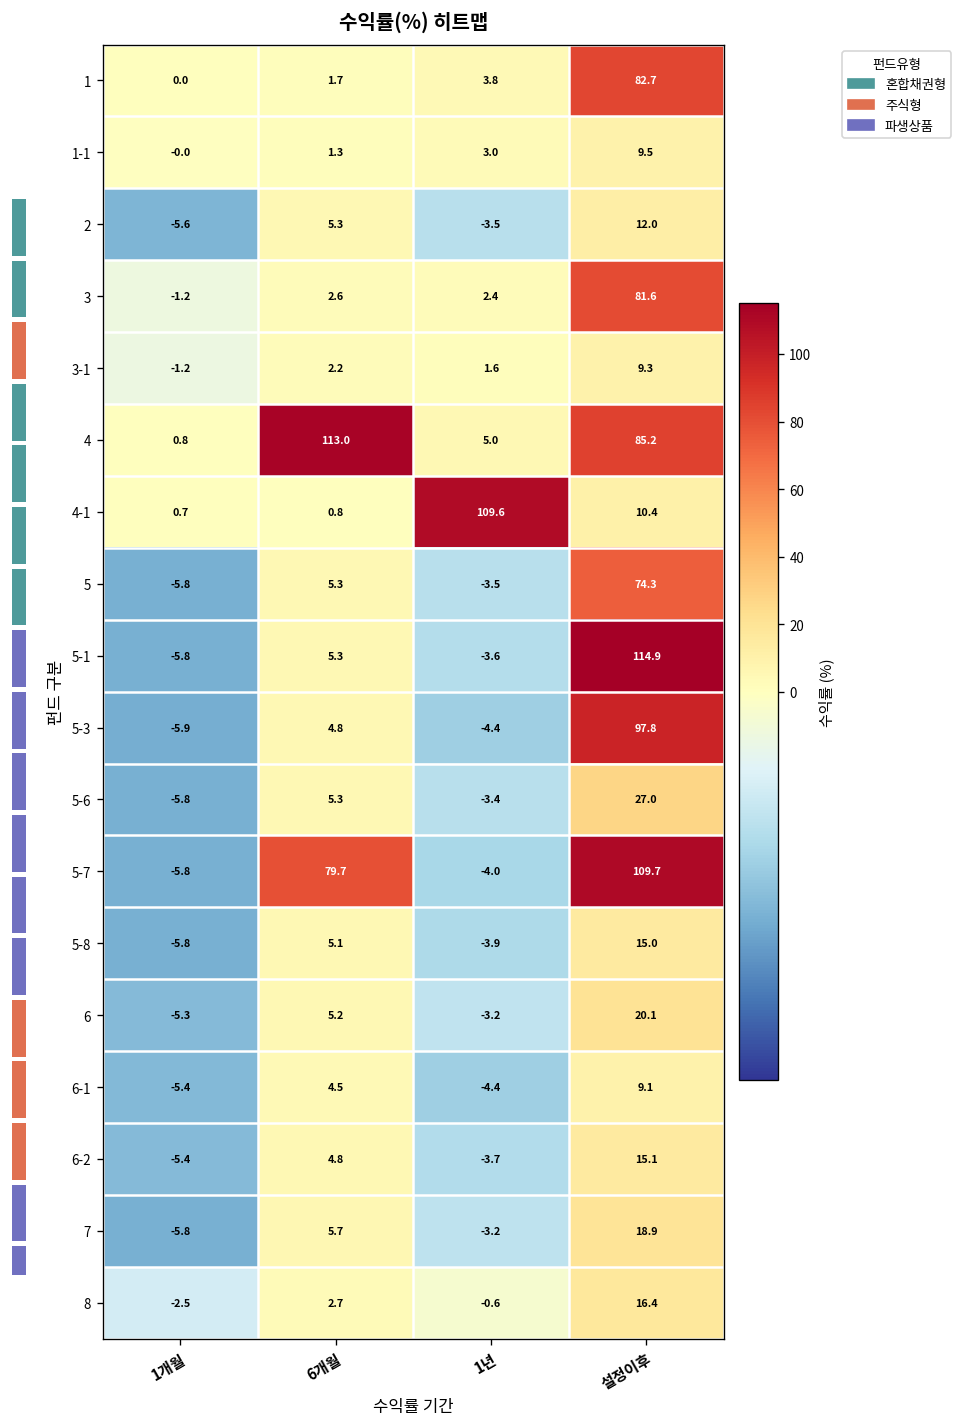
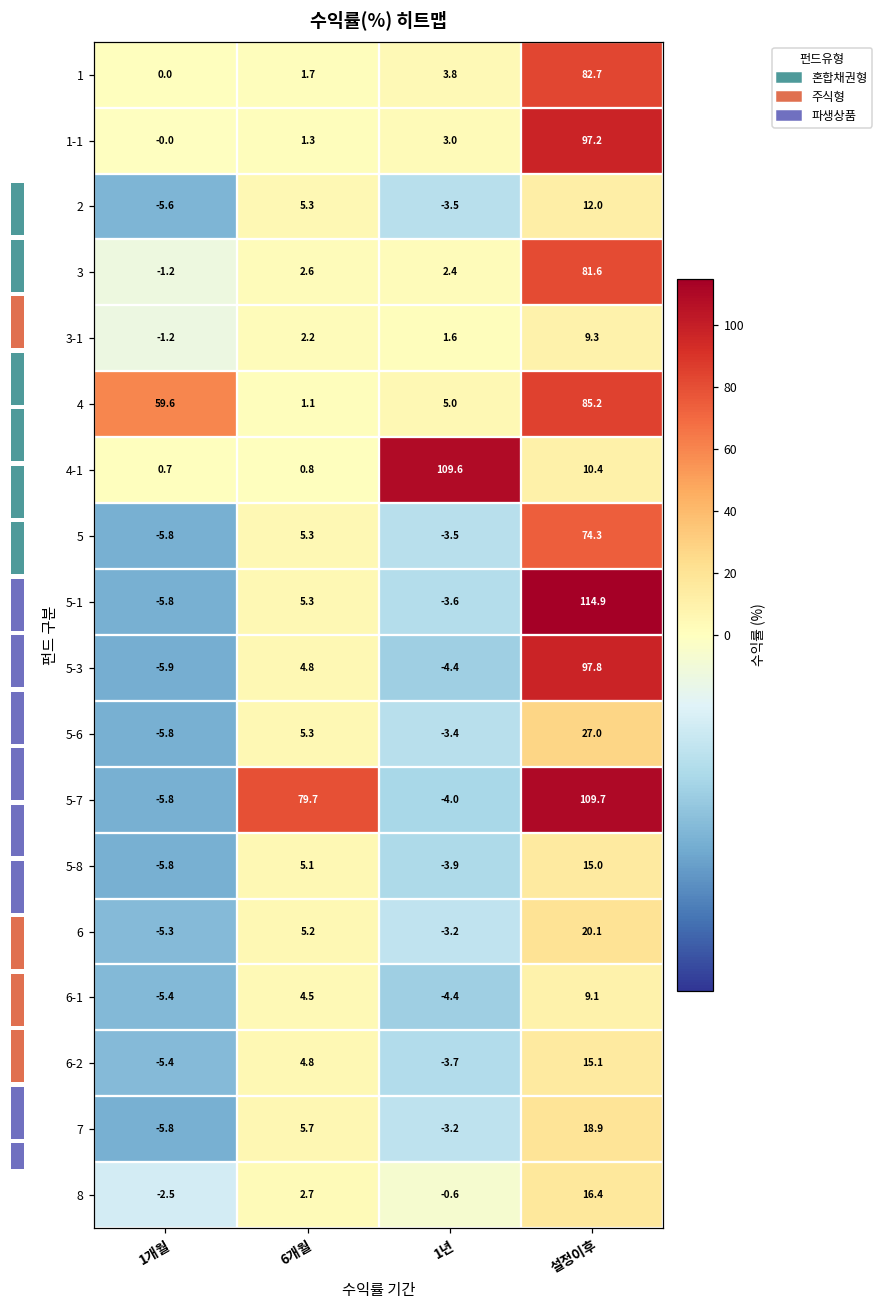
  {
    "수익률(%) 히트맵": {
      "1": {
        "1개월": 0.0,
        "6개월": 1.7,
        "1년": 3.8,
        "설정이후": 82.7
      },
      "1-1": {
        "1개월": -0.0,
        "6개월": 1.3,
        "1년": 3.0,
-       "설정이후": 9.5
+       "설정이후": 97.2
      },
      "2": {
        "1개월": -5.6,
        "6개월": 5.3,
        "1년": -3.5,
        "설정이후": 12.0
      },
      "3": {
        "1개월": -1.2,
        "6개월": 2.6,
        "1년": 2.4,
        "설정이후": 81.6
      },
      "3-1": {
        "1개월": -1.2,
        "6개월": 2.2,
        "1년": 1.6,
        "설정이후": 9.3
      },
      "4": {
-       "1개월": 0.8,
-       "6개월": 113.0,
+       "1개월": 59.6,
+       "6개월": 1.1,
        "1년": 5.0,
        "설정이후": 85.2
      },
      "4-1": {
        "1개월": 0.7,
        "6개월": 0.8,
        "1년": 109.6,
        "설정이후": 10.4
      },
      "5": {
        "1개월": -5.8,
        "6개월": 5.3,
        "1년": -3.5,
        "설정이후": 74.3
      },
      "5-1": {
        "1개월": -5.8,
        "6개월": 5.3,
        "1년": -3.6,
        "설정이후": 114.9
      },
      "5-3": {
        "1개월": -5.9,
        "6개월": 4.8,
        "1년": -4.4,
        "설정이후": 97.8
      },
      "5-6": {
        "1개월": -5.8,
        "6개월": 5.3,
        "1년": -3.4,
        "설정이후": 27.0
      },
      "5-7": {
        "1개월": -5.8,
        "6개월": 79.7,
        "1년": -4.0,
        "설정이후": 109.7
      },
      "5-8": {
        "1개월": -5.8,
        "6개월": 5.1,
        "1년": -3.9,
        "설정이후": 15.0
      },
      "6": {
        "1개월": -5.3,
        "6개월": 5.2,
        "1년": -3.2,
        "설정이후": 20.1
      },
      "6-1": {
        "1개월": -5.4,
        "6개월": 4.5,
        "1년": -4.4,
        "설정이후": 9.1
      },
      "6-2": {
        "1개월": -5.4,
        "6개월": 4.8,
        "1년": -3.7,
        "설정이후": 15.1
      },
      "7": {
        "1개월": -5.8,
        "6개월": 5.7,
        "1년": -3.2,
        "설정이후": 18.9
      },
      "8": {
        "1개월": -2.5,
        "6개월": 2.7,
        "1년": -0.6,
        "설정이후": 16.4
      }
    }
  }
